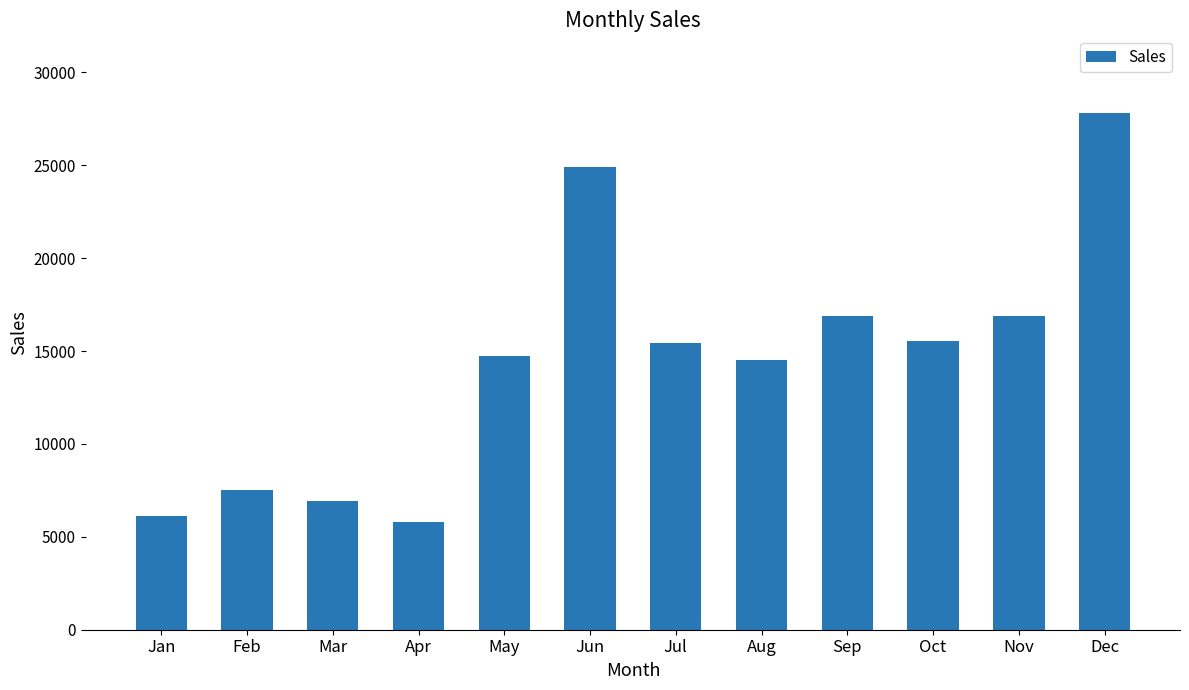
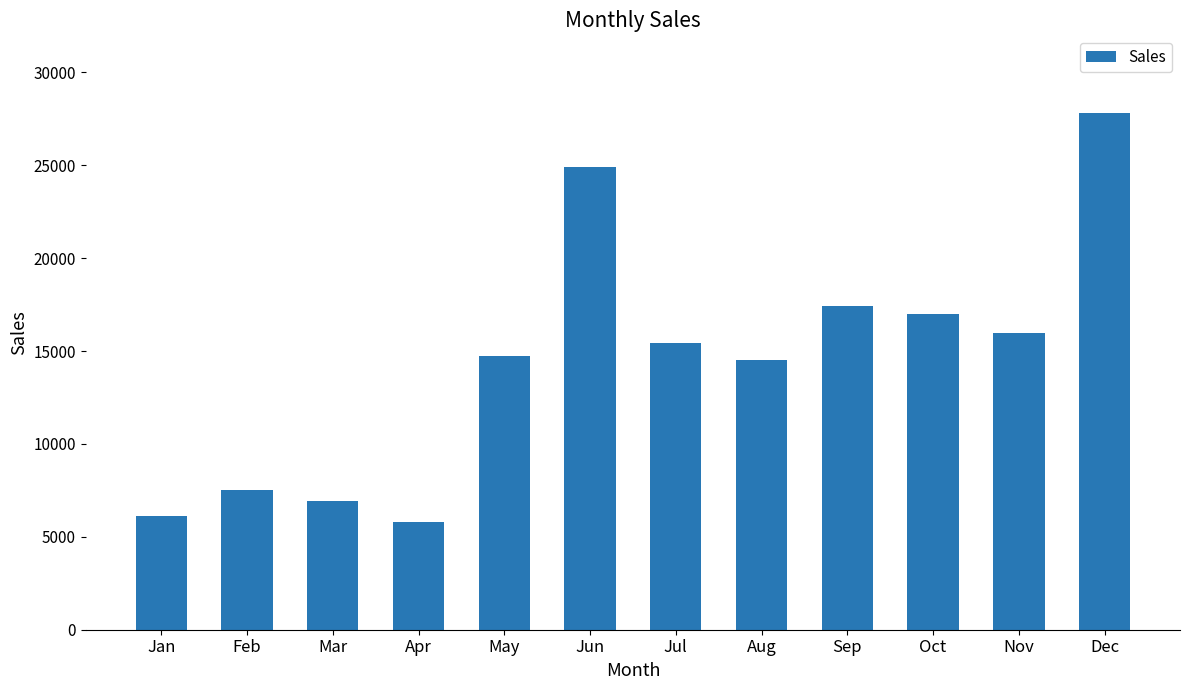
  {
    "Jan": 6100,
    "Feb": 7500,
    "Mar": 6900,
    "Apr": 5800,
    "May": 14700,
    "Jun": 24900,
    "Jul": 15400,
    "Aug": 14500,
-   "Sep": 16900,
-   "Oct": 15600,
-   "Nov": 16900,
+   "Sep": 17400,
+   "Oct": 17000,
+   "Nov": 16000,
    "Dec": 27800
  }
